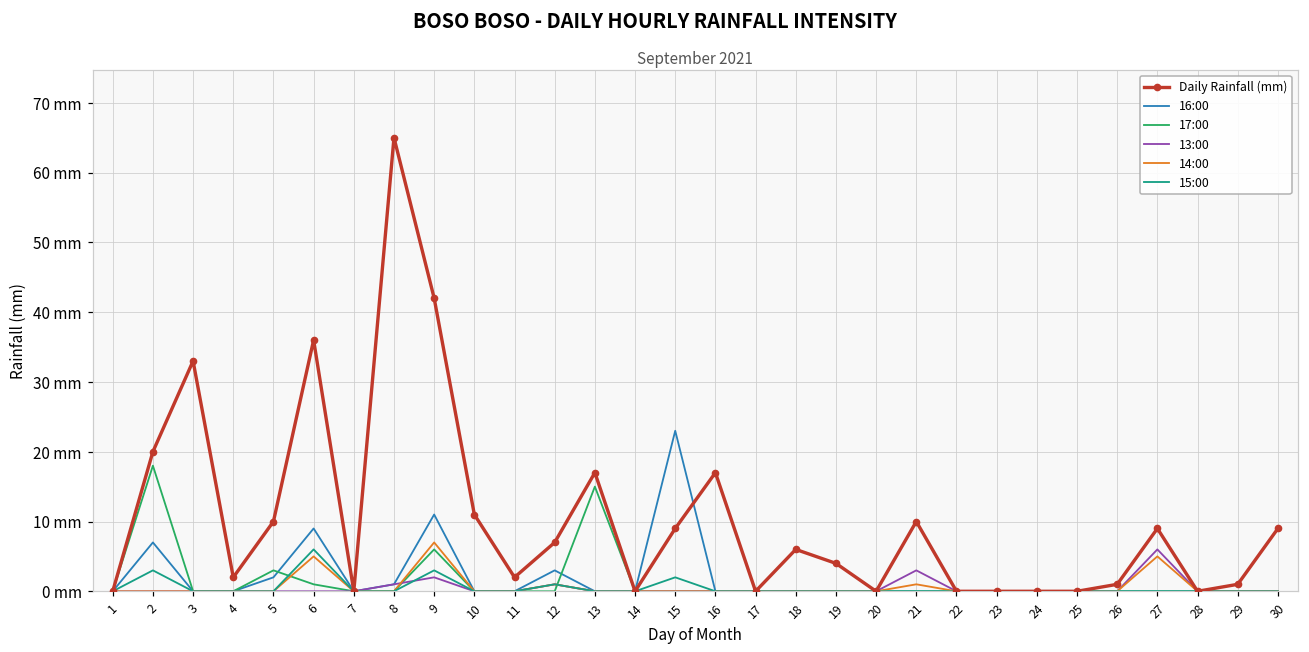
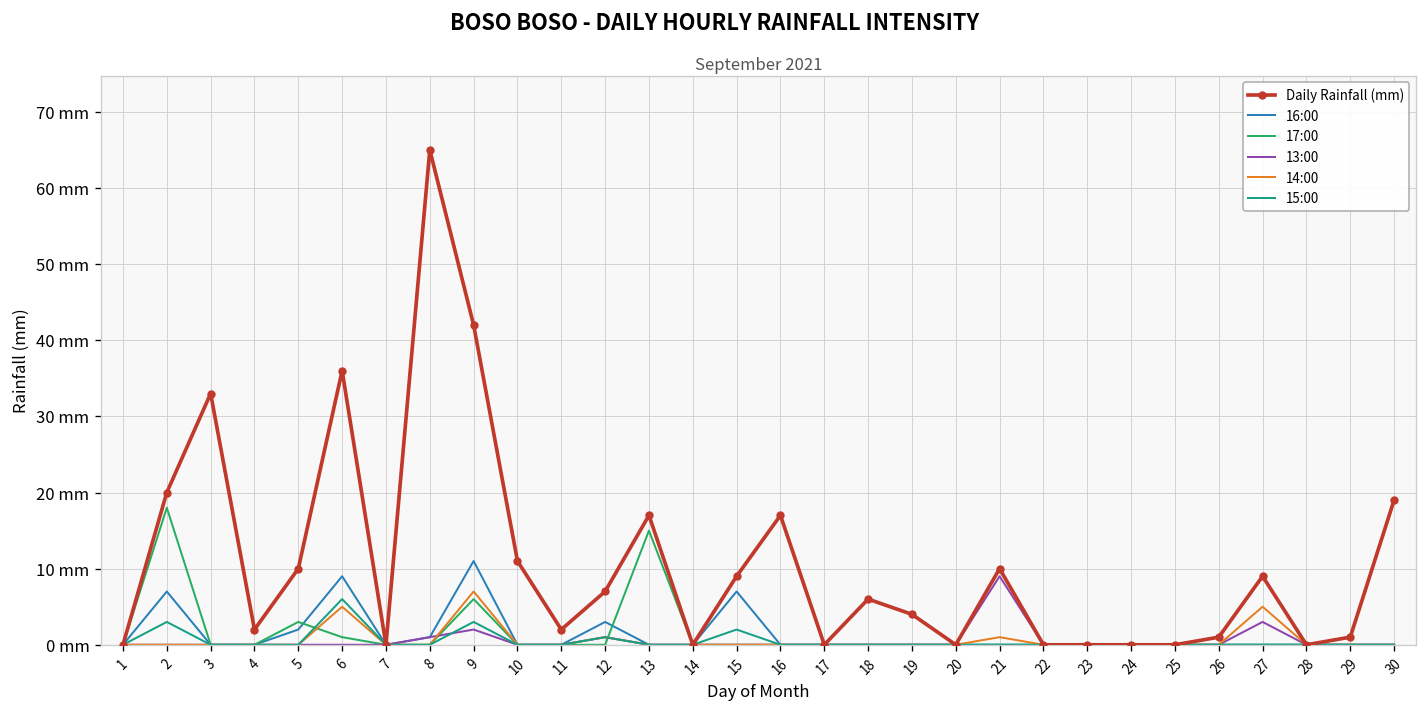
  {
    "Daily Rainfall (mm)": {
      "2": "20 mm",
      "3": "33 mm",
      "4": "2 mm",
      "5": "10 mm",
      "6": "36 mm",
      "8": "65 mm",
      "9": "42 mm",
      "10": "11 mm",
      "11": "2 mm",
      "12": "7 mm",
      "13": "17 mm",
      "15": "9 mm",
      "16": "17 mm",
      "18": "6 mm",
      "19": "4 mm",
      "21": "10 mm",
      "26": "1 mm",
      "27": "9 mm",
      "29": "1 mm",
-     "30": "9 mm"
+     "30": "19 mm"
    },
    "16:00": {
      "2": "7 mm",
      "5": "2 mm",
      "6": "9 mm",
      "9": "11 mm",
      "12": "3 mm",
-     "15": "23 mm"
+     "15": "7 mm"
    },
    "13:00": {
      "6": "0 mm",
      "9": "2 mm",
-     "21": "3 mm",
-     "27": "6 mm"
+     "21": "9 mm",
+     "27": "3 mm"
    },
    "14:00": {
      "6": "5 mm",
      "9": "7 mm",
      "21": "1 mm",
      "27": "5 mm"
    }
  }
